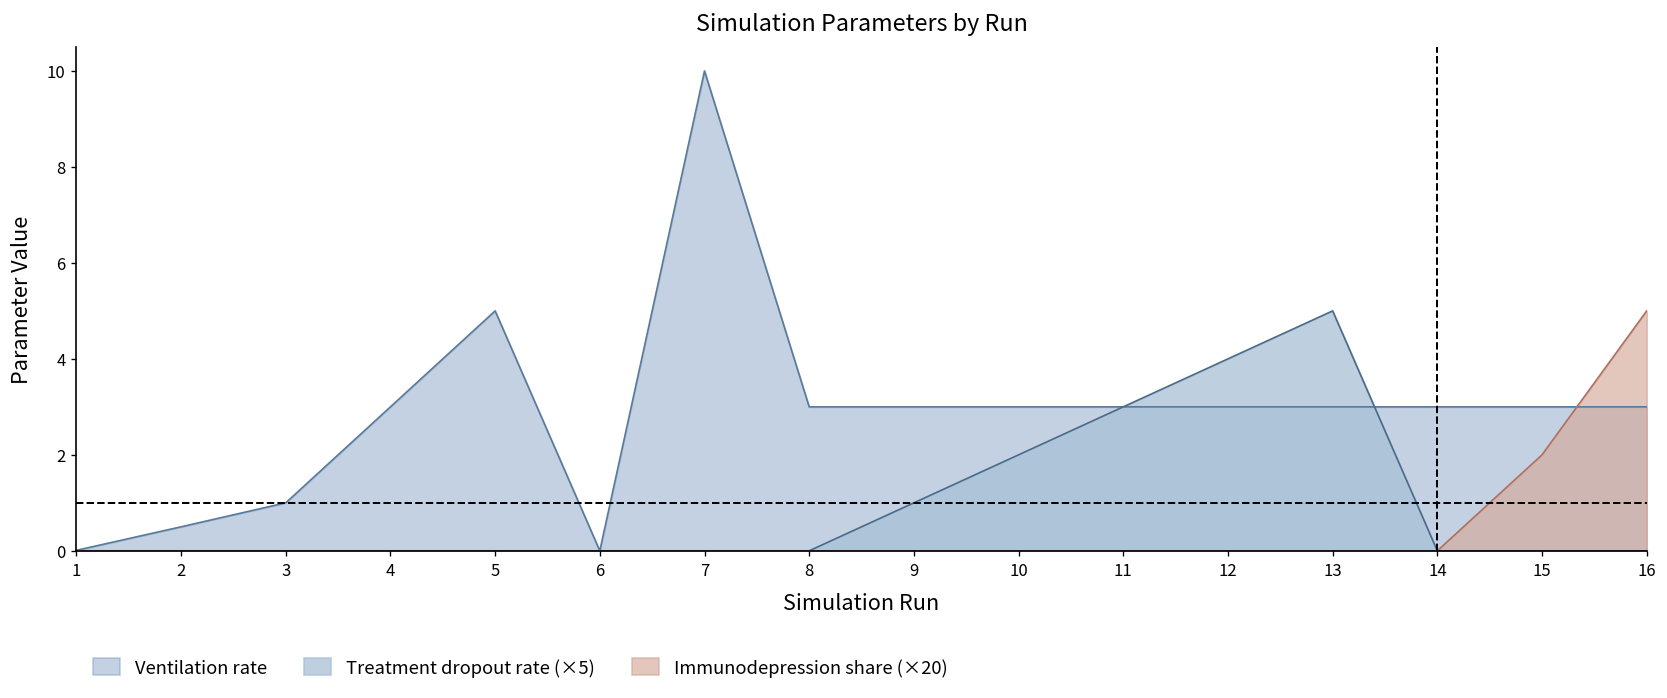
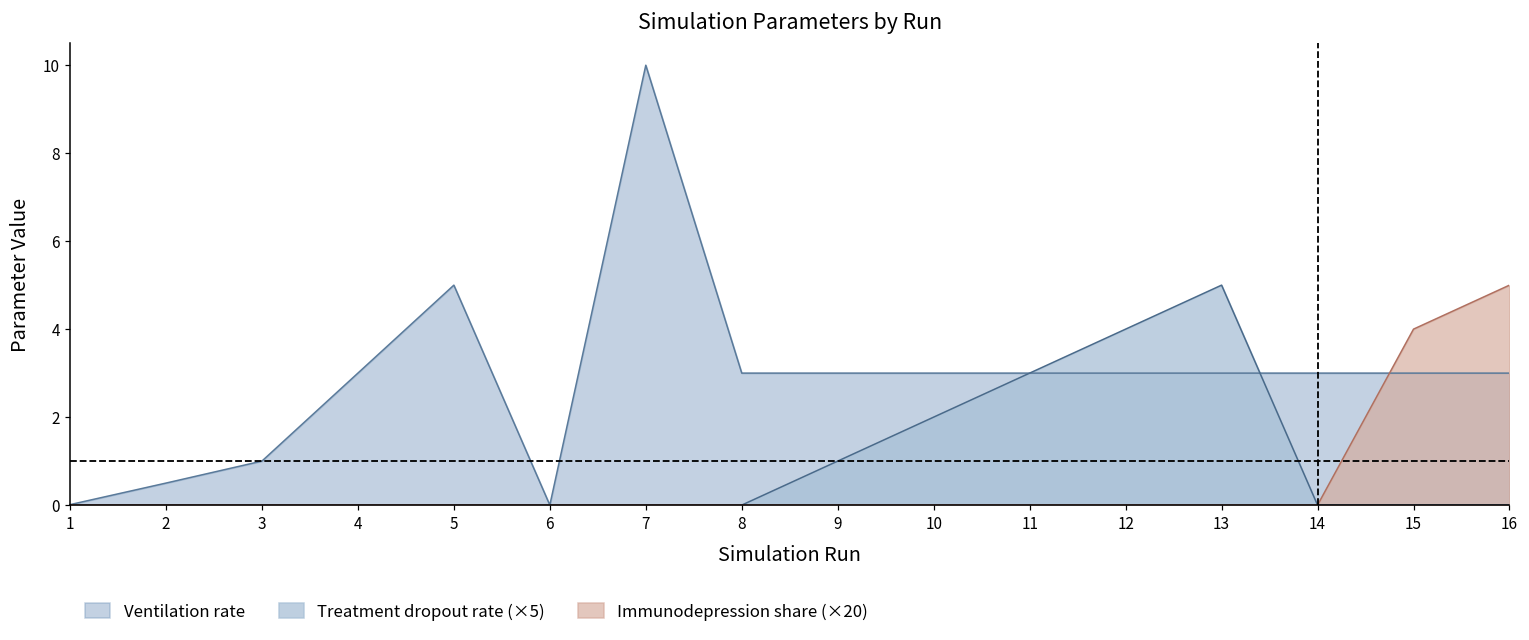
  {
    "Immunodepression share (×20)": {
      "9": 0.0,
      "10": 0.0,
      "11": 0.0,
      "12": 0.0,
      "13": 0.0,
-     "15": 2.0,
+     "15": 4.0,
      "16": 5.0
    }
  }
